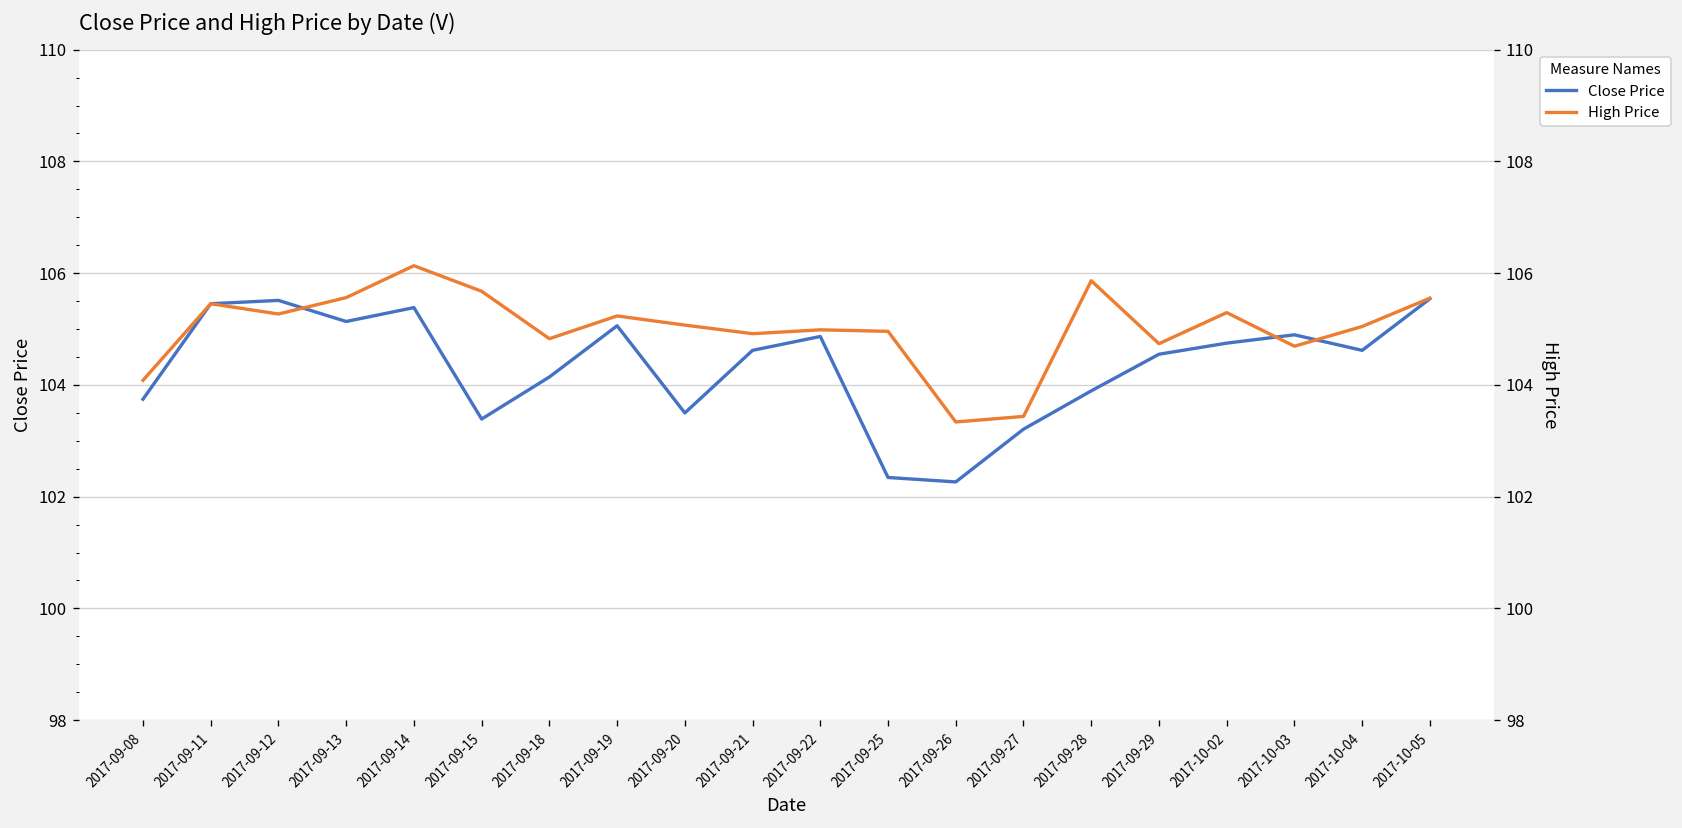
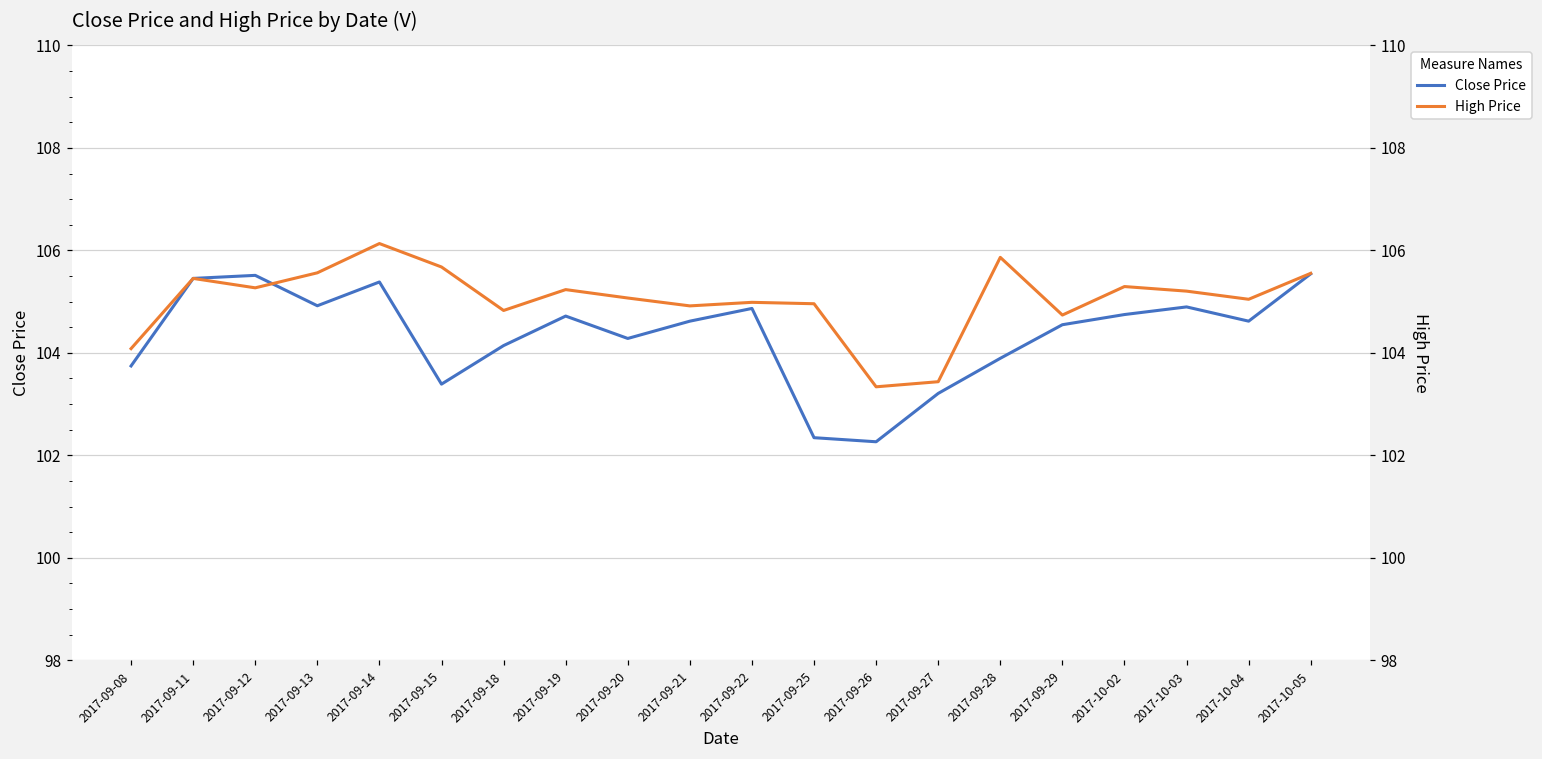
  {
    "Close Price": {
      "2017-09-08": 103.7,
      "2017-09-11": 105.5,
      "2017-09-12": 105.5,
-     "2017-09-13": 105.1,
+     "2017-09-13": 104.9,
      "2017-09-14": 105.4,
      "2017-09-15": 103.4,
      "2017-09-18": 104.1,
-     "2017-09-19": 105.1,
-     "2017-09-20": 103.5,
+     "2017-09-19": 104.7,
+     "2017-09-20": 104.3,
      "2017-09-21": 104.6,
      "2017-09-22": 104.9,
      "2017-09-25": 102.3,
      "2017-09-26": 102.3,
      "2017-09-27": 103.2,
      "2017-09-28": 103.9,
      "2017-09-29": 104.5,
      "2017-10-02": 104.7,
      "2017-10-03": 104.9,
      "2017-10-04": 104.6,
      "2017-10-05": 105.5
    },
    "High Price": {
      "2017-09-08": 104.1,
      "2017-09-11": 105.5,
      "2017-09-12": 105.3,
      "2017-09-13": 105.6,
      "2017-09-14": 106.1,
      "2017-09-15": 105.7,
      "2017-09-18": 104.8,
      "2017-09-19": 105.2,
      "2017-09-20": 105.1,
      "2017-09-21": 104.9,
      "2017-09-22": 105.0,
      "2017-09-25": 105.0,
      "2017-09-26": 103.3,
      "2017-09-27": 103.4,
      "2017-09-28": 105.9,
      "2017-09-29": 104.7,
      "2017-10-02": 105.3,
-     "2017-10-03": 104.7,
+     "2017-10-03": 105.2,
      "2017-10-04": 105.0,
      "2017-10-05": 105.6
    }
  }
